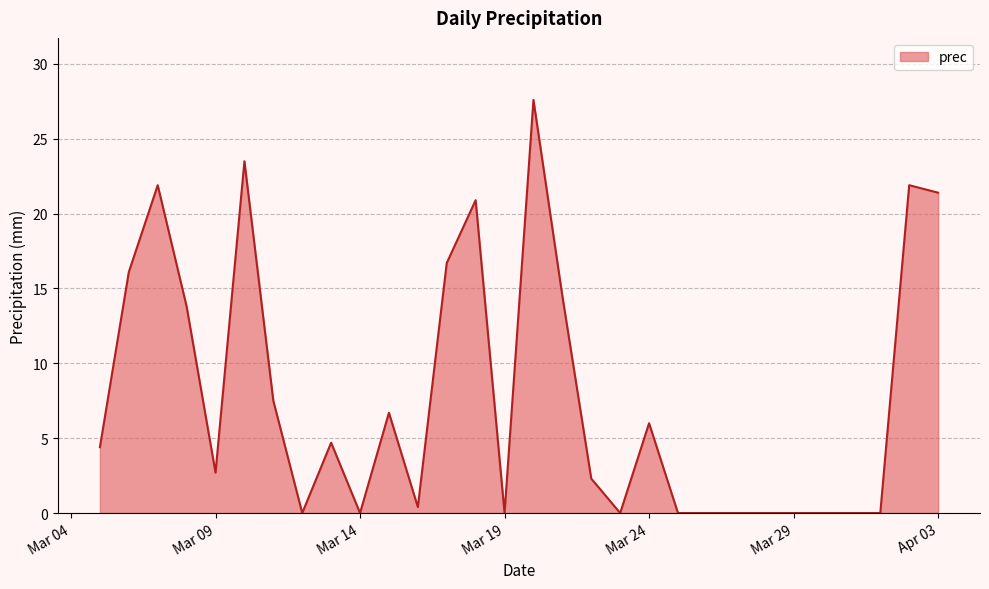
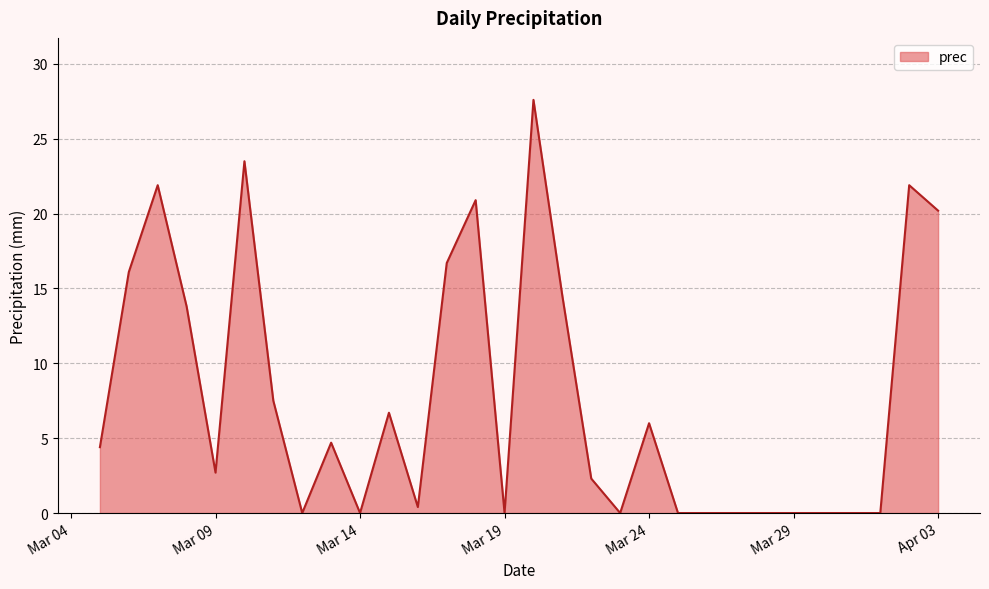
  {
    "Mar 09": 2.7,
    "Mar 14": 0.0,
    "Mar 19": 0.0,
    "Mar 24": 6.0,
    "Mar 29": 0.0,
-   "Apr 03": 21.4
+   "Apr 03": 20.2
  }
